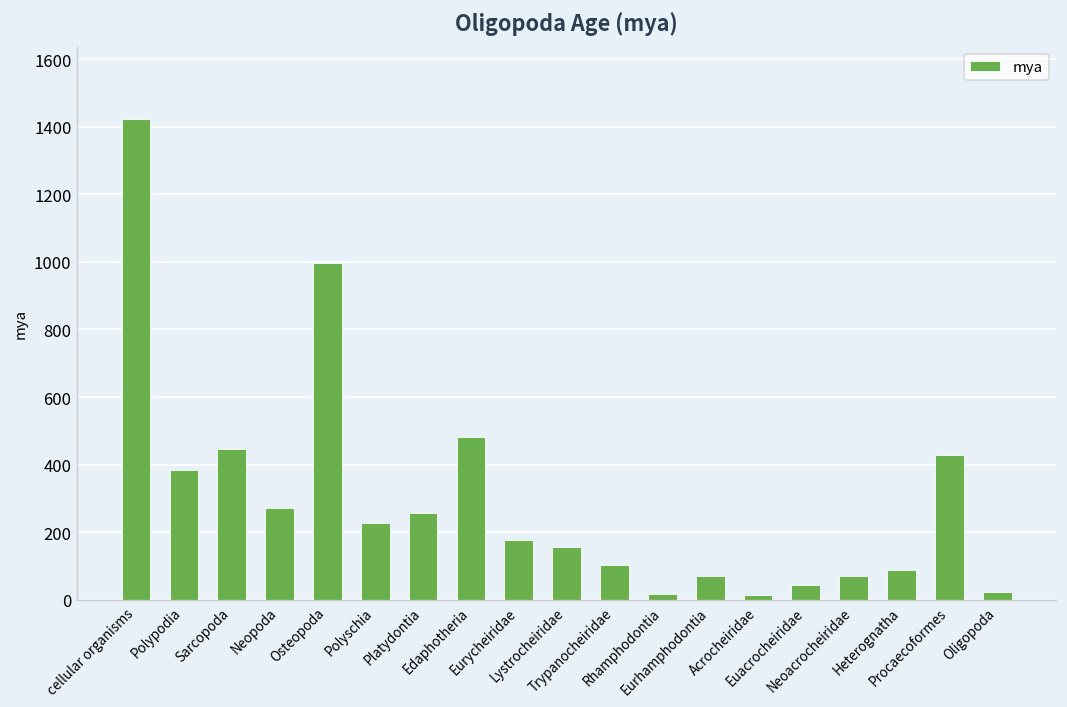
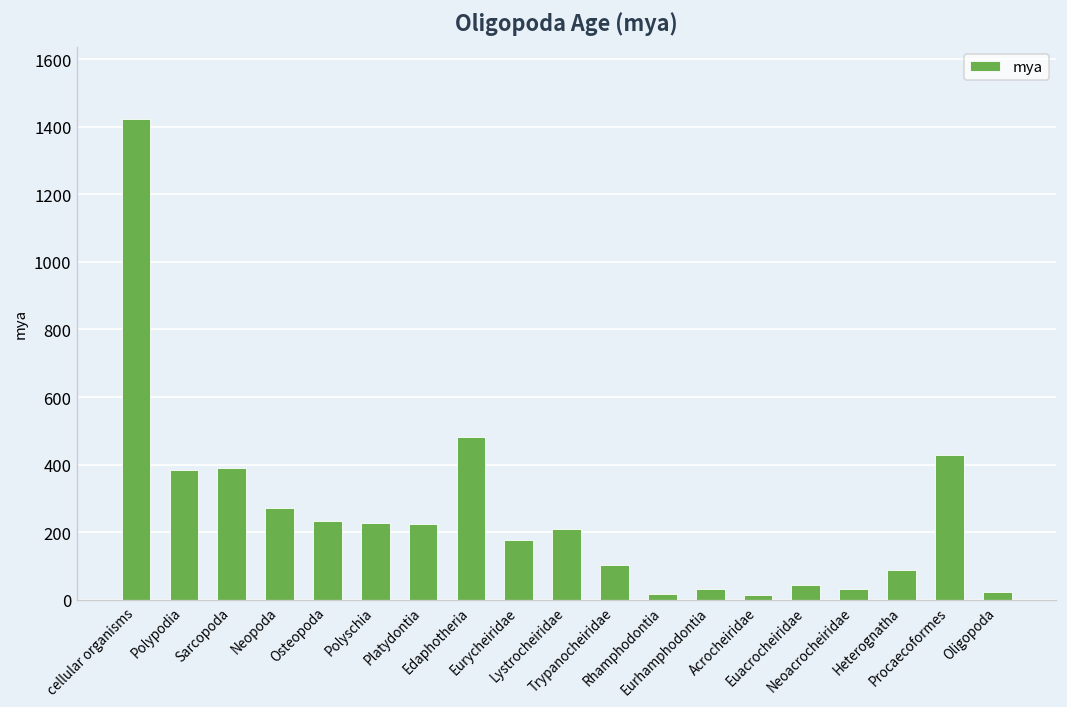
  {
    "cellular organisms": 1420,
    "Polypodia": 380,
-   "Sarcopoda": 450,
+   "Sarcopoda": 390,
    "Neopoda": 270,
-   "Osteopoda": 1000,
+   "Osteopoda": 230,
    "Polyschia": 230,
-   "Platydontia": 260,
+   "Platydontia": 230,
    "Edaphotheria": 480,
    "Eurycheiridae": 180,
-   "Lystrocheiridae": 160,
+   "Lystrocheiridae": 210,
    "Trypanocheiridae": 100,
    "Rhamphodontia": 20,
-   "Eurhamphodontia": 70,
+   "Eurhamphodontia": 30,
    "Acrocheiridae": 20,
    "Euacrocheiridae": 40,
-   "Neoacrocheiridae": 70,
+   "Neoacrocheiridae": 30,
    "Heterognatha": 90,
    "Procaecoformes": 430,
    "Oligopoda": 20
  }
